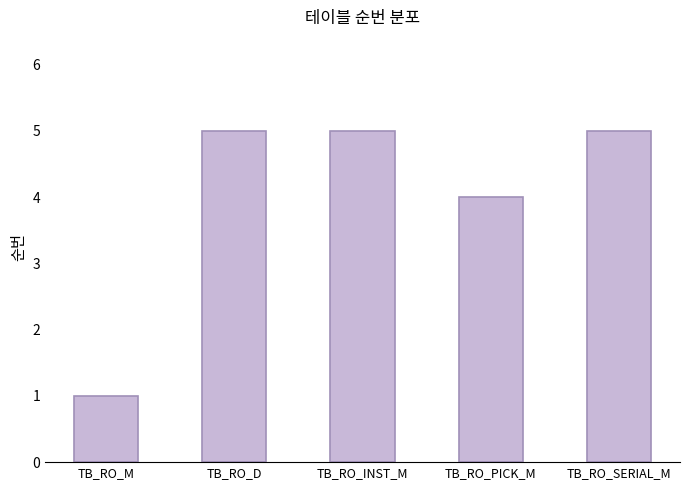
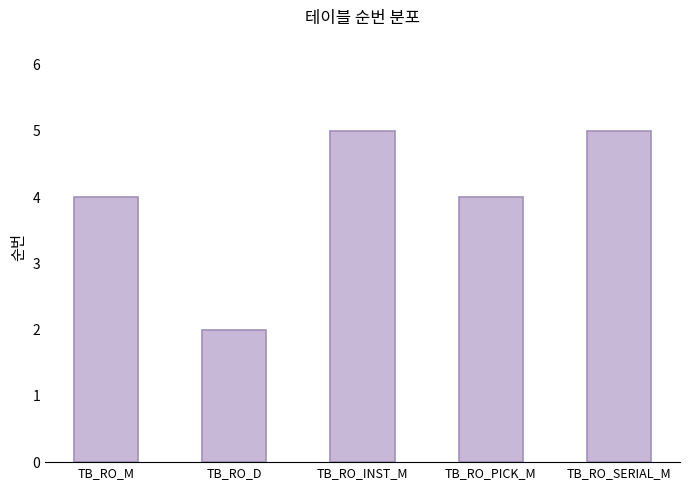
  {
-   "TB_RO_M": 1,
-   "TB_RO_D": 5,
+   "TB_RO_M": 4,
+   "TB_RO_D": 2,
    "TB_RO_INST_M": 5,
    "TB_RO_PICK_M": 4,
    "TB_RO_SERIAL_M": 5
  }
